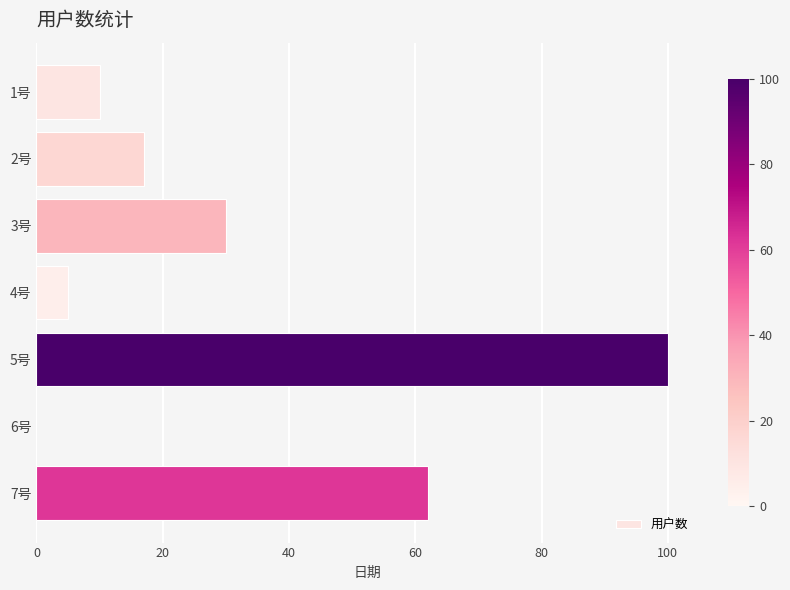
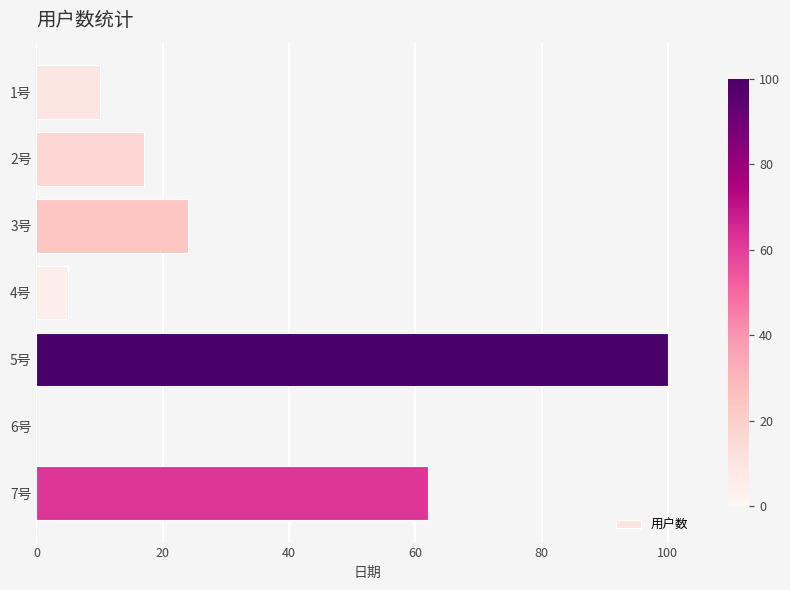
  {
    "1号": 10,
    "2号": 17,
-   "3号": 30,
+   "3号": 24,
    "4号": 5,
    "5号": 100,
    "6号": 0,
    "7号": 62
  }
